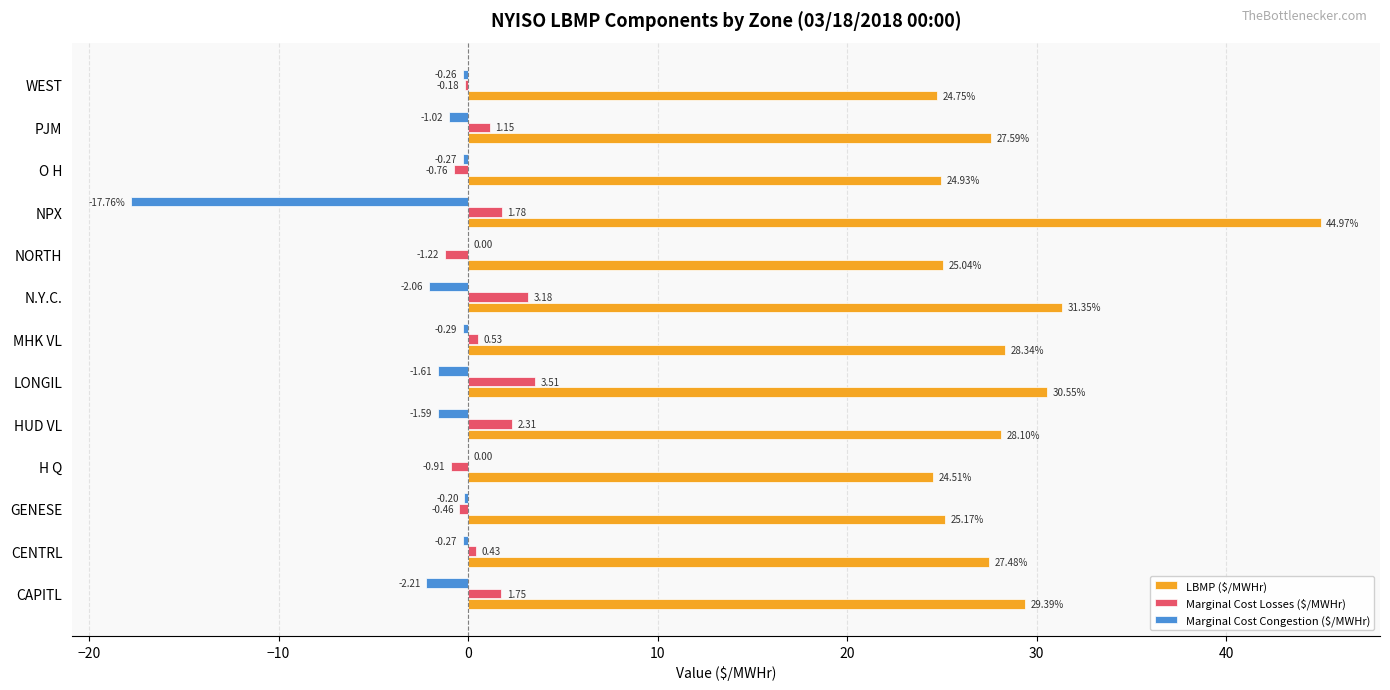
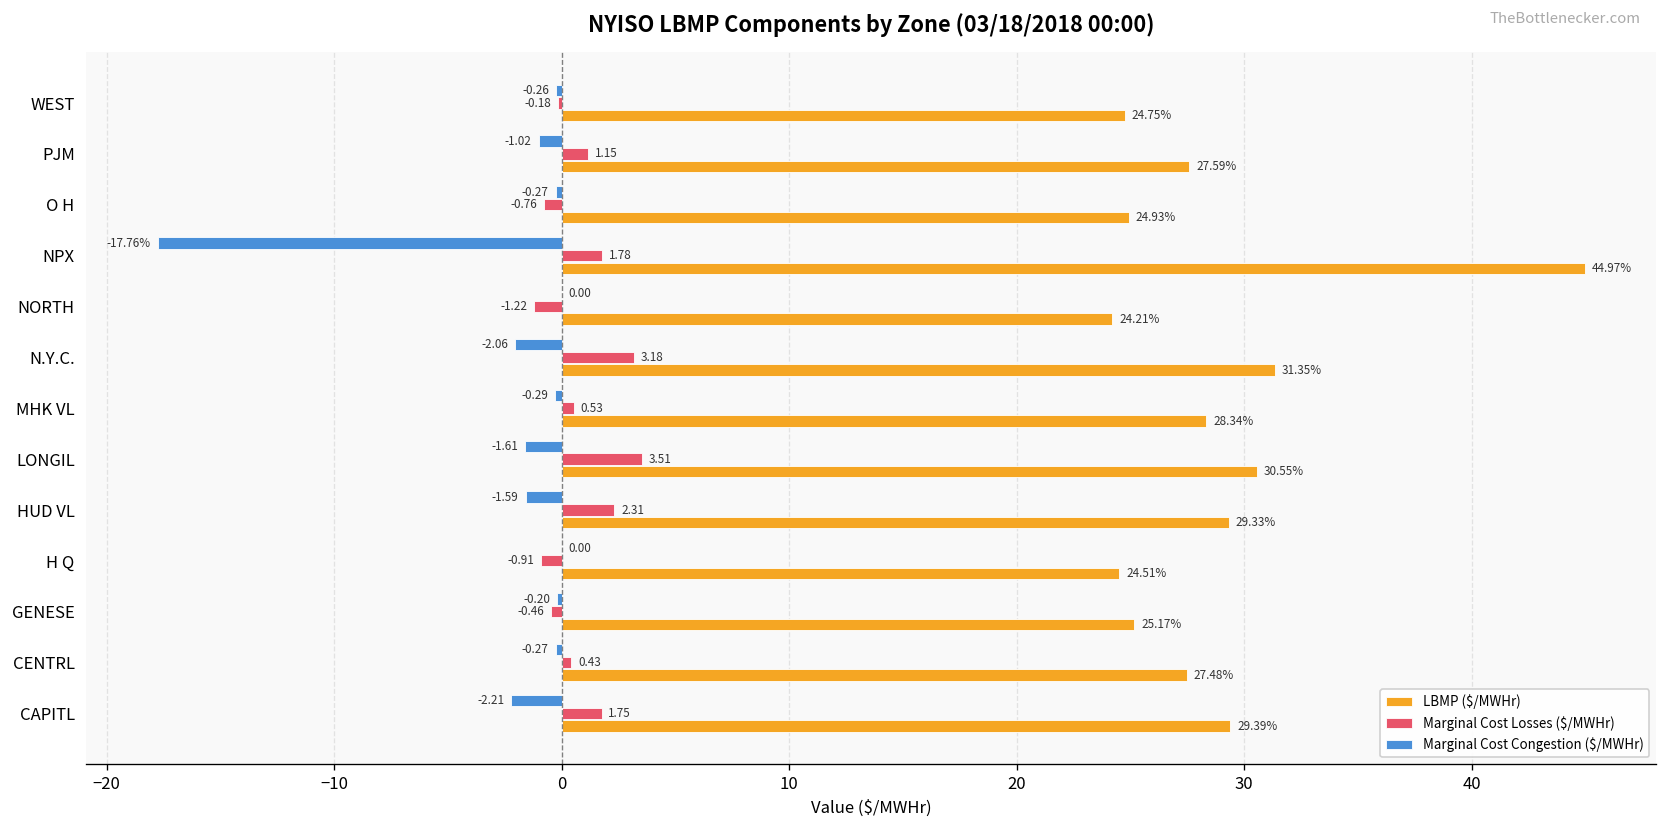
  {
    "LBMP ($/MWHr)": {
      "WEST": "24.75%",
      "PJM": "27.59%",
      "O H": "24.93%",
      "NPX": "44.97%",
-     "NORTH": "25.04%",
+     "NORTH": "24.21%",
      "N.Y.C.": "31.35%",
      "MHK VL": "28.34%",
      "LONGIL": "30.55%",
-     "HUD VL": "28.10%",
+     "HUD VL": "29.33%",
      "H Q": "24.51%",
      "GENESE": "25.17%",
      "CENTRL": "27.48%",
      "CAPITL": "29.39%"
    },
    "Marginal Cost Losses ($/MWHr)": {
      "WEST": "-0.18",
      "PJM": "1.15",
      "O H": "-0.76",
      "NPX": "1.78",
      "NORTH": "-1.22",
      "N.Y.C.": "3.18",
      "MHK VL": "0.53",
      "LONGIL": "3.51",
      "HUD VL": "2.31",
      "H Q": "-0.91",
      "GENESE": "-0.46",
      "CENTRL": "0.43",
      "CAPITL": "1.75"
    },
    "Marginal Cost Congestion ($/MWHr)": {
      "WEST": "-0.26",
      "PJM": "-1.02",
      "O H": "-0.27",
      "NPX": "-17.76%",
      "NORTH": "0.00",
      "N.Y.C.": "-2.06",
      "MHK VL": "-0.29",
      "LONGIL": "-1.61",
      "HUD VL": "-1.59",
      "H Q": "0.00",
      "GENESE": "-0.20",
      "CENTRL": "-0.27",
      "CAPITL": "-2.21"
    }
  }
